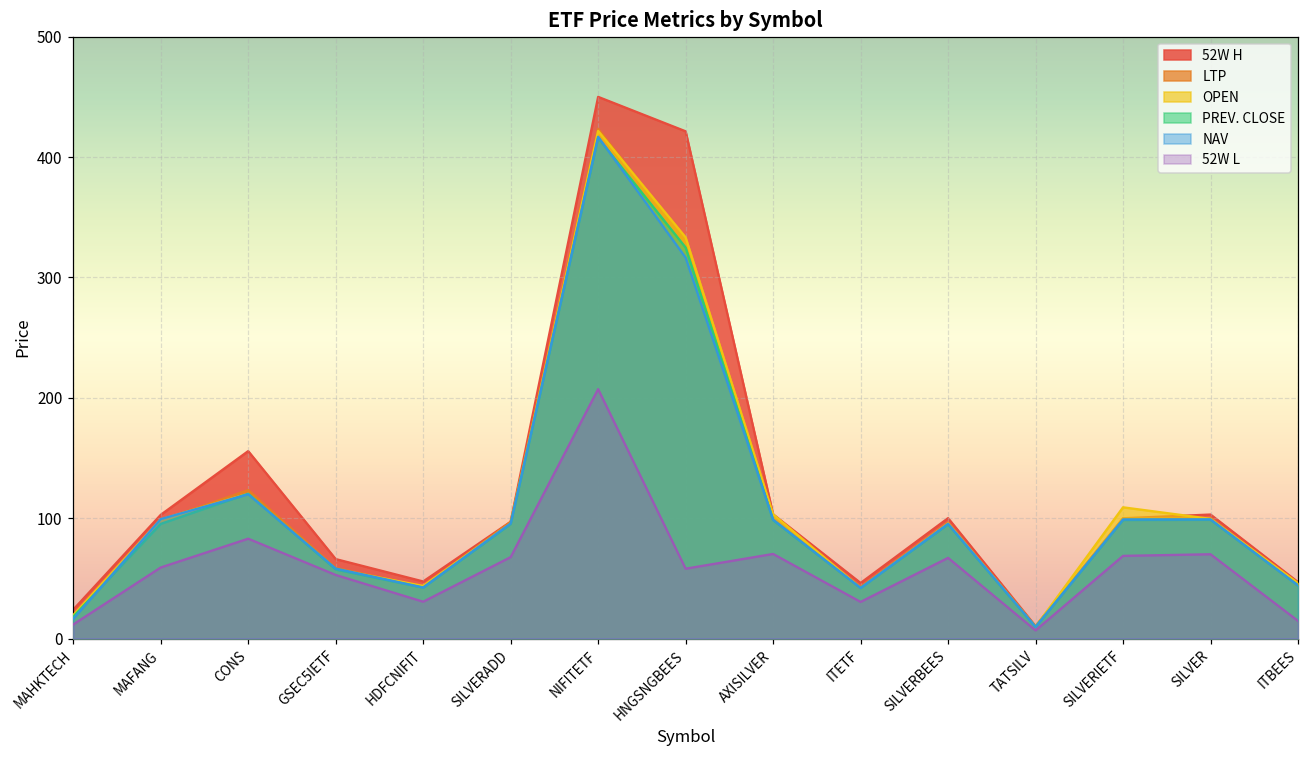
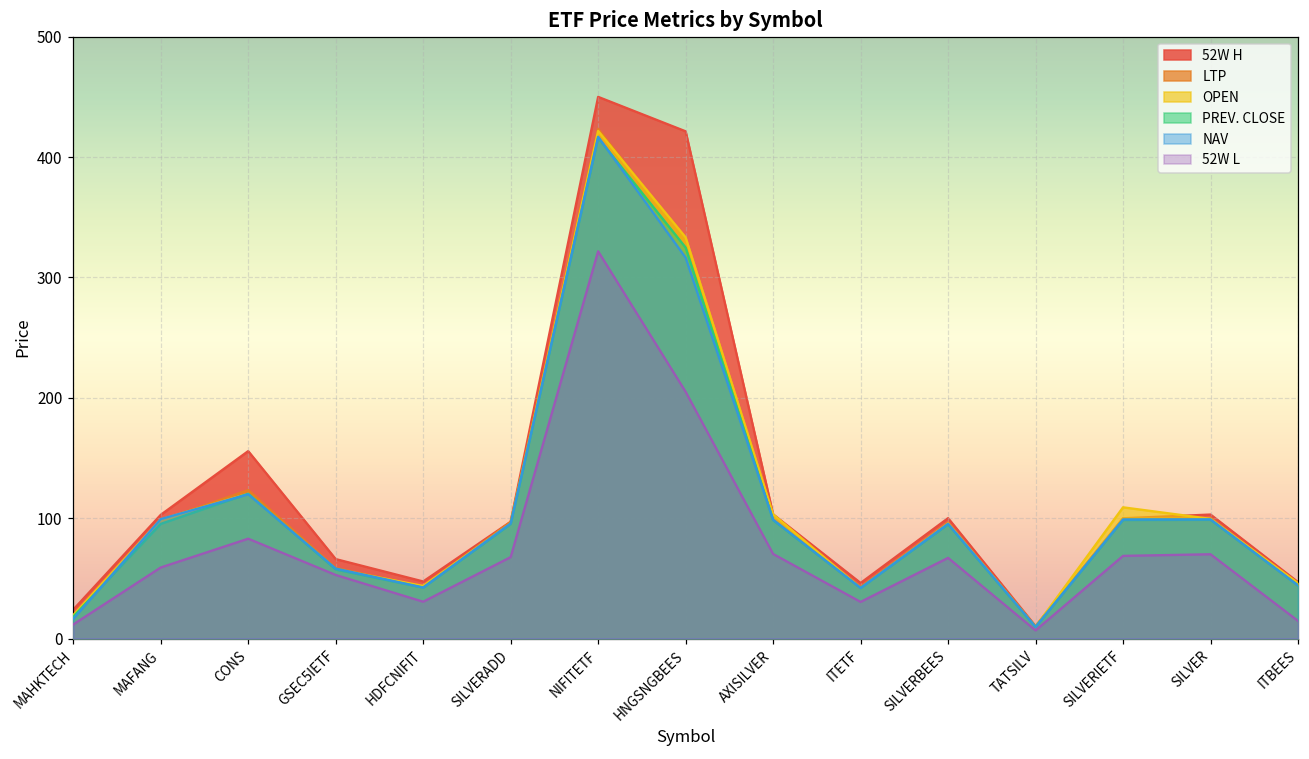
  {
    "OPEN": {
      "HNGSNGBEES": 333,
      "SILVERIETF": 109
    },
    "PREV. CLOSE": {
      "MAFANG": 95,
      "HNGSNGBEES": 325
    },
    "NAV": {
      "HNGSNGBEES": 316
    },
    "52W L": {
      "MAHKTECH": 12,
      "MAFANG": 59,
      "CONS": 83,
      "GSEC5IETF": 53,
      "HDFCNIFIT": 31,
      "SILVERADD": 68,
-     "NIFITETF": 207,
-     "HNGSNGBEES": 58,
+     "NIFITETF": 322,
+     "HNGSNGBEES": 205,
      "AXISILVER": 70,
      "ITETF": 30,
      "SILVERBEES": 67,
      "TATSILV": 7,
      "SILVERIETF": 69,
      "SILVER": 70,
      "ITBEES": 15
    }
  }
